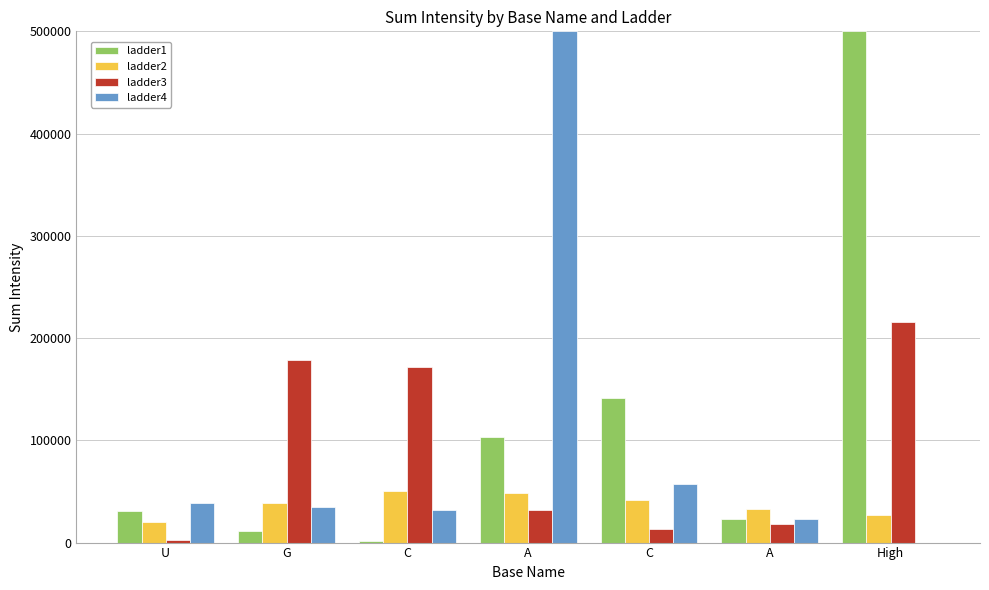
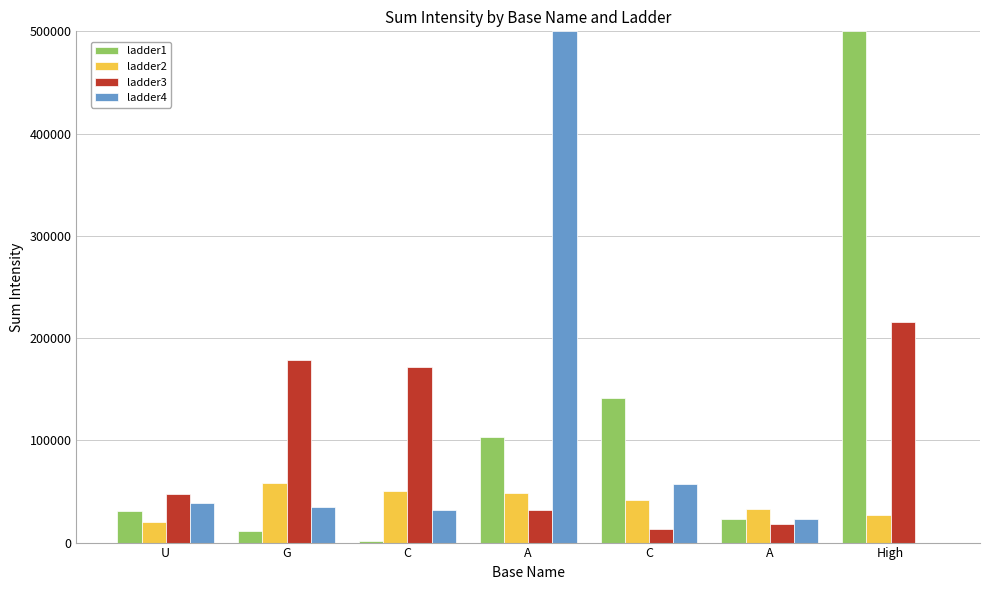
  {
    "ladder1": {
      "U": 30000,
      "G": 11000,
      "High": 500000
    },
    "ladder2": {
      "U": 20000,
-     "G": 38000,
+     "G": 58000,
      "High": 27000
    },
    "ladder3": {
-     "U": 2000,
+     "U": 48000,
      "G": 178000,
      "High": 216000
    },
    "ladder4": {
      "U": 39000,
      "G": 35000,
      "High": 0
    }
  }
